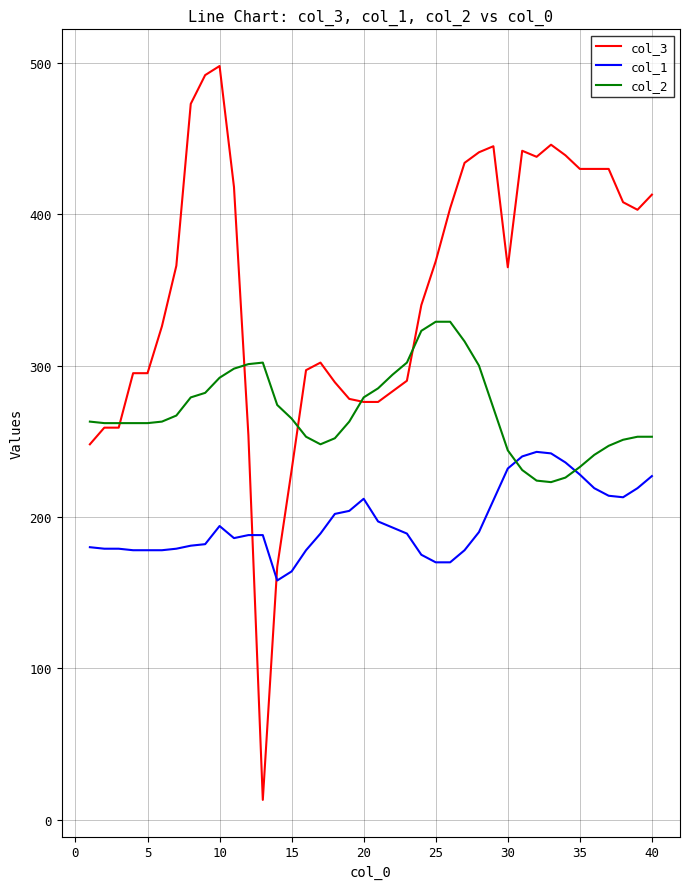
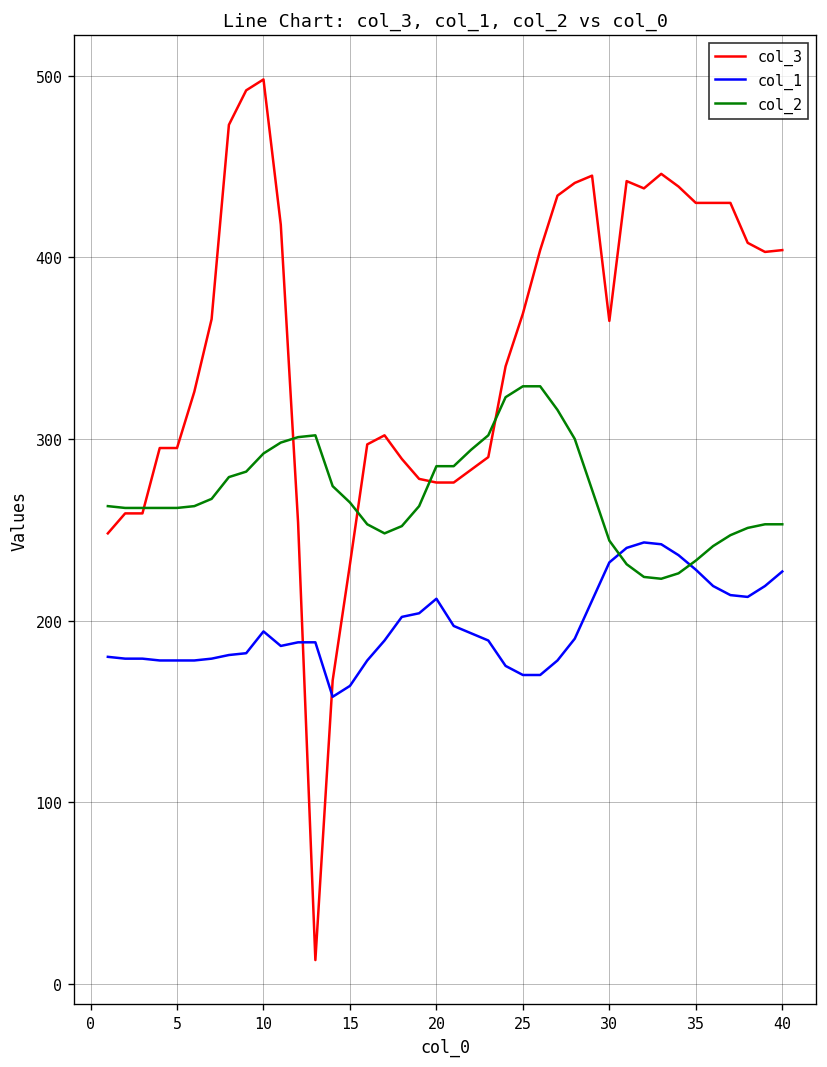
  {
    "col_3": {
      "5": 295,
      "10": 498,
      "15": 231,
      "20": 276,
      "25": 369,
      "30": 365,
      "35": 430,
-     "40": 413
+     "40": 404
    },
    "col_1": {
      "5": 178,
      "10": 194,
      "15": 164,
      "20": 212,
      "25": 170,
      "30": 232,
      "35": 228,
      "40": 227
    },
    "col_2": {
      "5": 262,
      "10": 292,
      "15": 265,
-     "20": 279,
+     "20": 285,
      "25": 329,
      "30": 244,
      "35": 233,
      "40": 253
    }
  }
